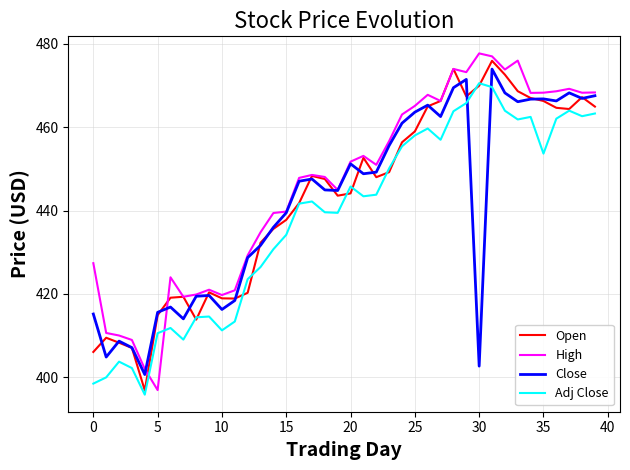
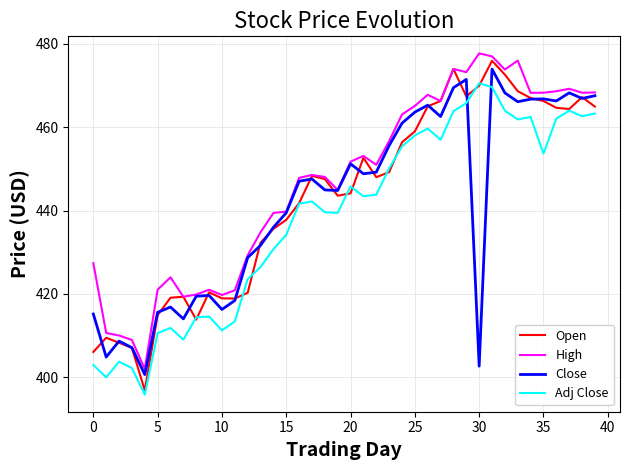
  {
    "Open": {
      "0": 406,
      "5": 415,
      "10": 419,
      "15": 438,
      "20": 444,
      "25": 459
    },
    "High": {
      "0": 427,
-     "5": 397,
+     "5": 421,
      "10": 420,
      "25": 465,
      "30": 478,
      "35": 468
    },
    "Close": {
      "0": 415,
      "5": 416,
      "10": 416,
      "25": 464,
      "30": 403
    },
    "Adj Close": {
-     "0": 398,
+     "0": 403,
      "5": 411,
      "10": 411,
      "15": 434,
      "20": 446,
      "25": 458,
      "35": 454
    }
  }
